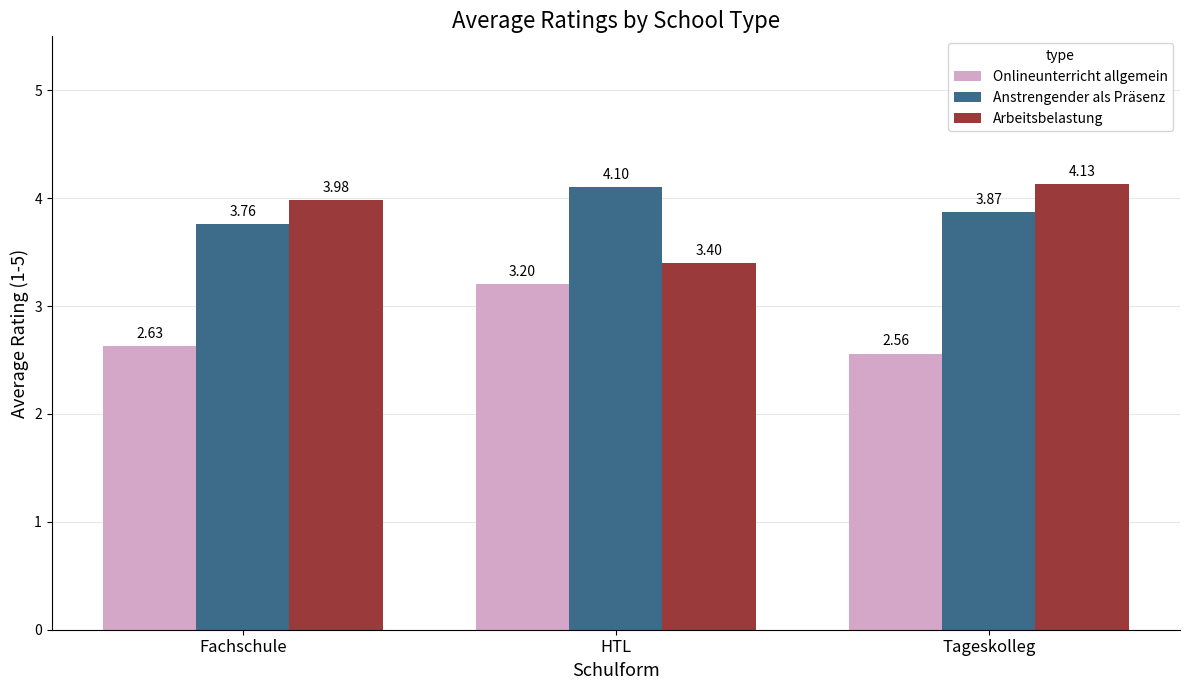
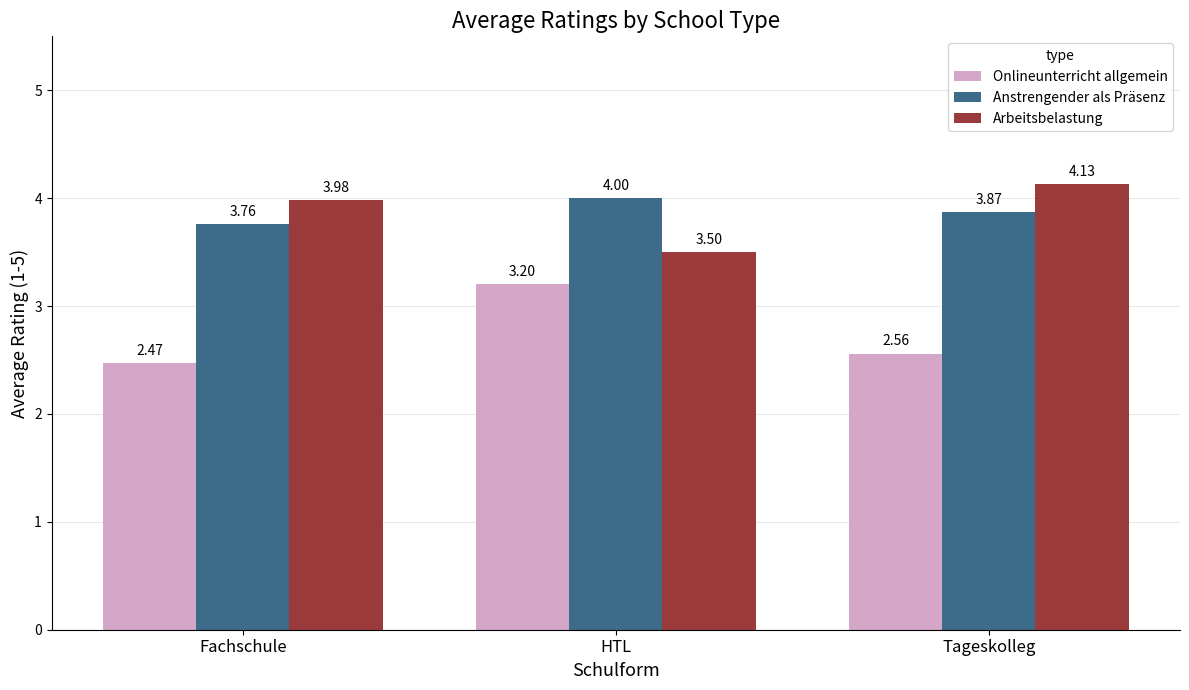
  {
    "Onlineunterricht allgemein": {
-     "Fachschule": 2.63,
+     "Fachschule": 2.47,
      "HTL": 3.20,
      "Tageskolleg": 2.56
    },
    "Anstrengender als Präsenz": {
      "Fachschule": 3.76,
-     "HTL": 4.10,
+     "HTL": 4.00,
      "Tageskolleg": 3.87
    },
    "Arbeitsbelastung": {
      "Fachschule": 3.98,
-     "HTL": 3.40,
+     "HTL": 3.50,
      "Tageskolleg": 4.13
    }
  }
